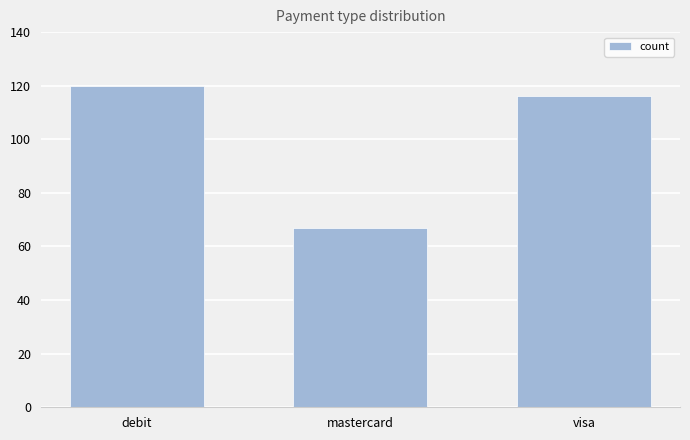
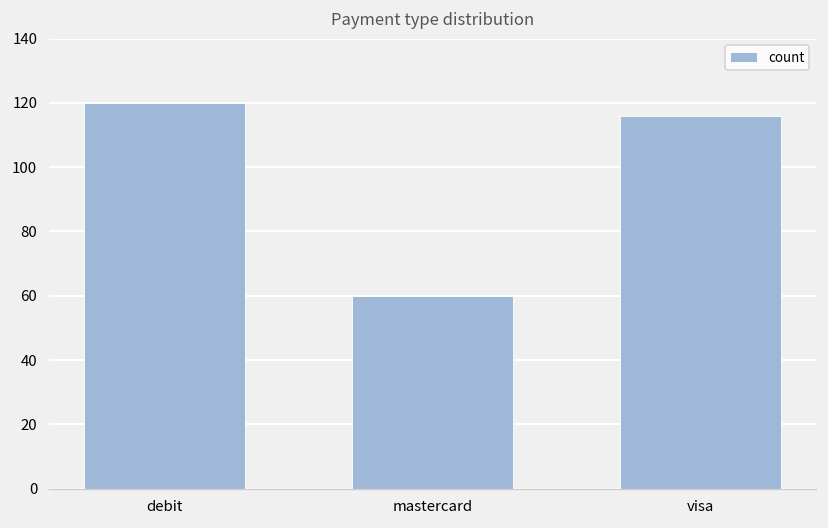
  {
    "debit": 120,
-   "mastercard": 67,
+   "mastercard": 60,
    "visa": 116
  }
